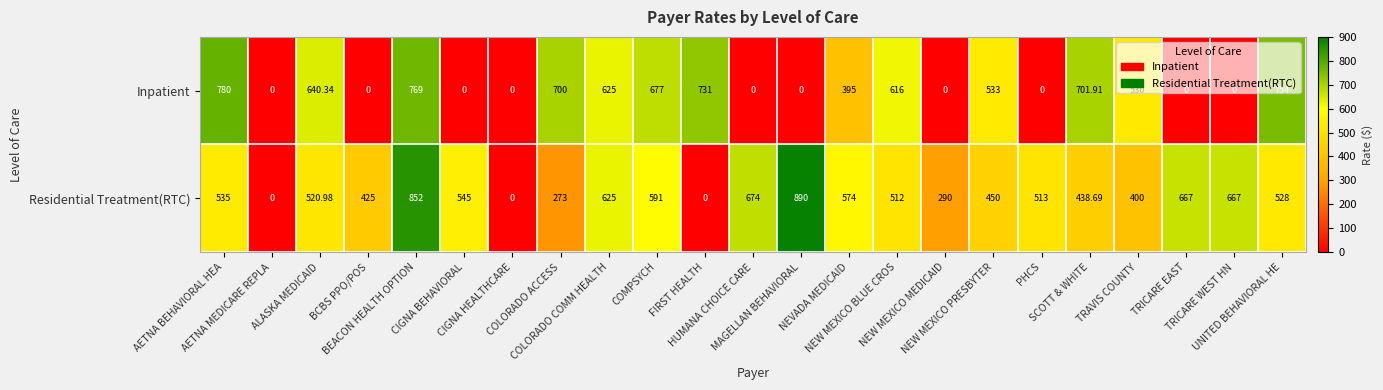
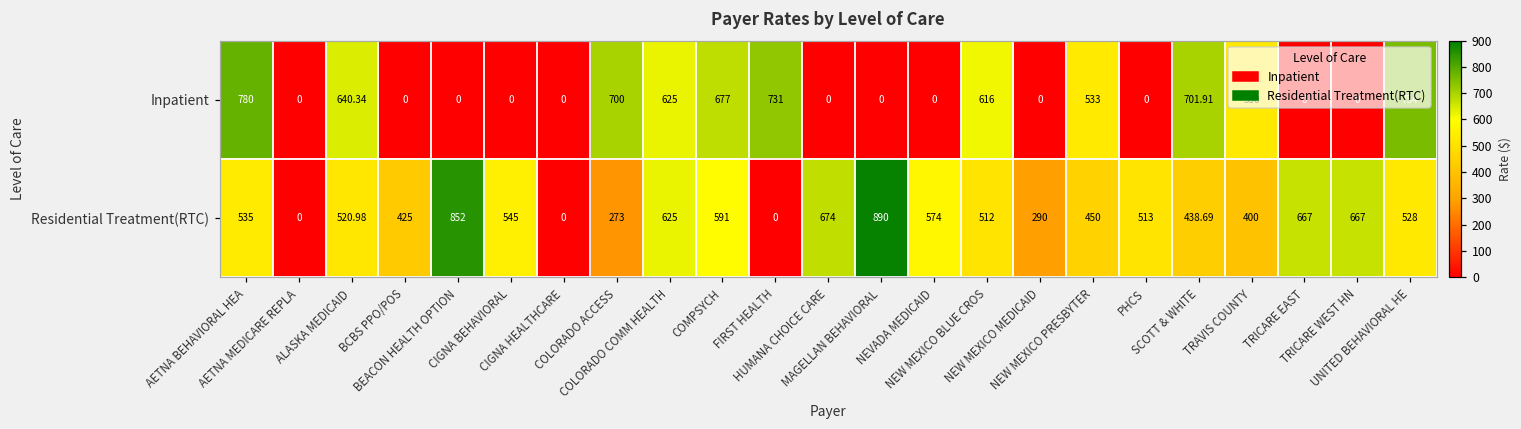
  {
    "Inpatient": {
      "AETNA BEHAVIORAL HEA": 780,
      "AETNA MEDICARE REPLA": 0,
      "ALASKA MEDICAID": 640.34,
      "BCBS PPO/POS": 0,
-     "BEACON HEALTH OPTION": 769,
+     "BEACON HEALTH OPTION": 0,
      "CIGNA BEHAVIORAL": 0,
      "CIGNA HEALTHCARE": 0,
      "COLORADO ACCESS": 700,
      "COLORADO COMM HEALTH": 625,
      "COMPSYCH": 677,
      "FIRST HEALTH": 731,
      "HUMANA CHOICE CARE": 0,
      "MAGELLAN BEHAVIORAL": 0,
-     "NEVADA MEDICAID": 395,
+     "NEVADA MEDICAID": 0,
      "NEW MEXICO BLUE CROS": 616,
      "NEW MEXICO MEDICAID": 0,
      "NEW MEXICO PRESBYTER": 533,
      "PHCS": 0,
      "SCOTT & WHITE": 701.91
    },
    "Residential Treatment(RTC)": {
      "AETNA BEHAVIORAL HEA": 535,
      "AETNA MEDICARE REPLA": 0,
      "ALASKA MEDICAID": 520.98,
      "BCBS PPO/POS": 425,
      "BEACON HEALTH OPTION": 852,
      "CIGNA BEHAVIORAL": 545,
      "CIGNA HEALTHCARE": 0,
      "COLORADO ACCESS": 273,
      "COLORADO COMM HEALTH": 625,
      "COMPSYCH": 591,
      "FIRST HEALTH": 0,
      "HUMANA CHOICE CARE": 674,
      "MAGELLAN BEHAVIORAL": 890,
      "NEVADA MEDICAID": 574,
      "NEW MEXICO BLUE CROS": 512,
      "NEW MEXICO MEDICAID": 290,
      "NEW MEXICO PRESBYTER": 450,
      "PHCS": 513,
      "SCOTT & WHITE": 438.69,
      "TRAVIS COUNTY": 400,
      "TRICARE EAST": 667,
      "TRICARE WEST HN": 667,
      "UNITED BEHAVIORAL HE": 528
    }
  }
